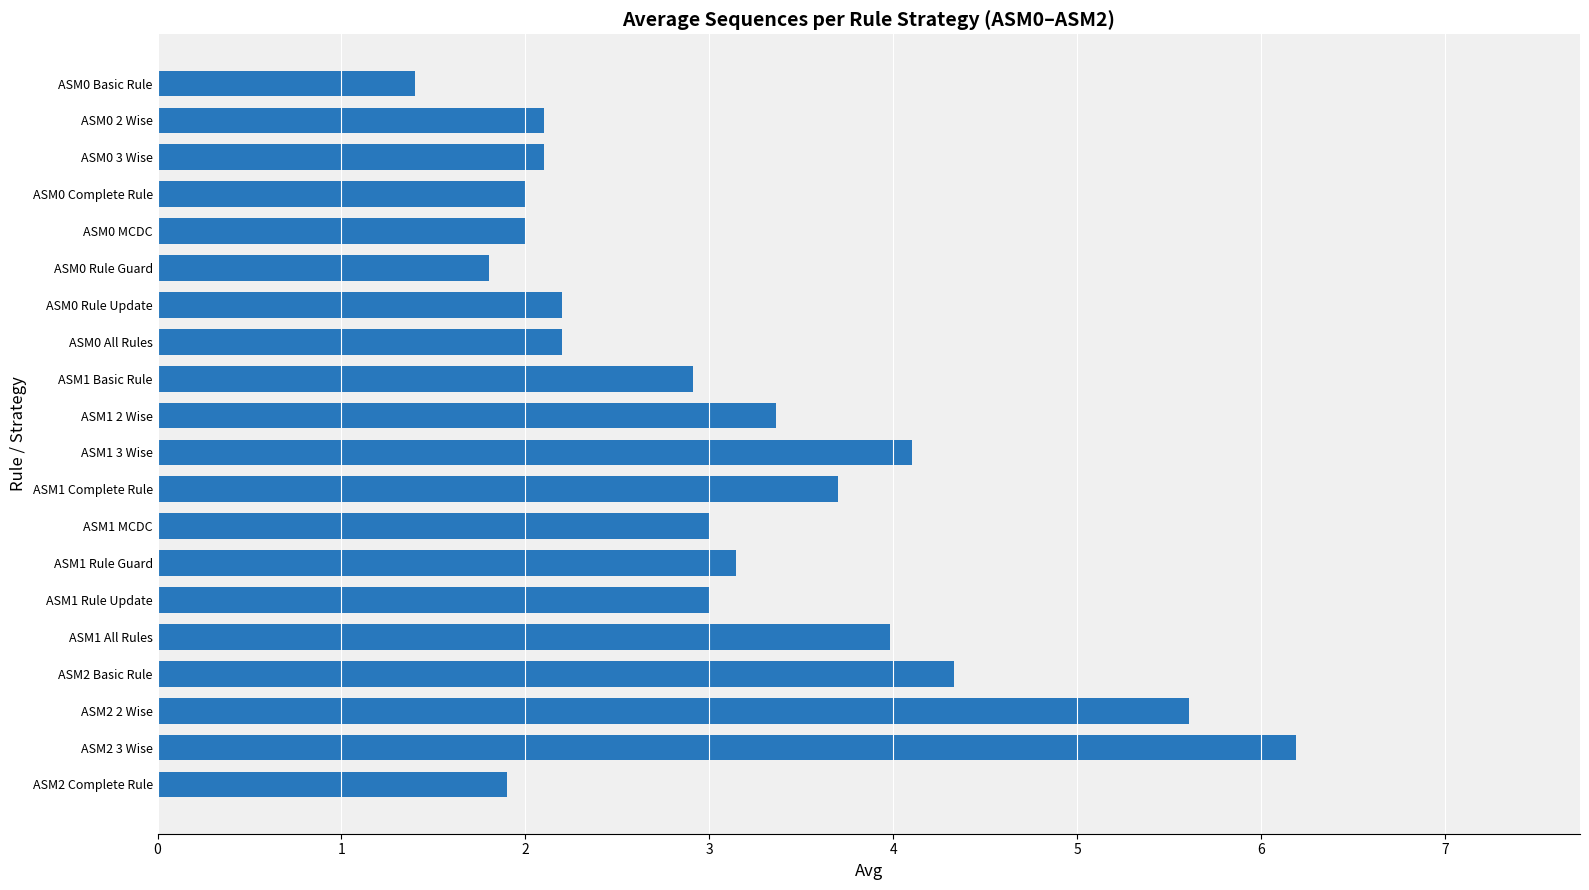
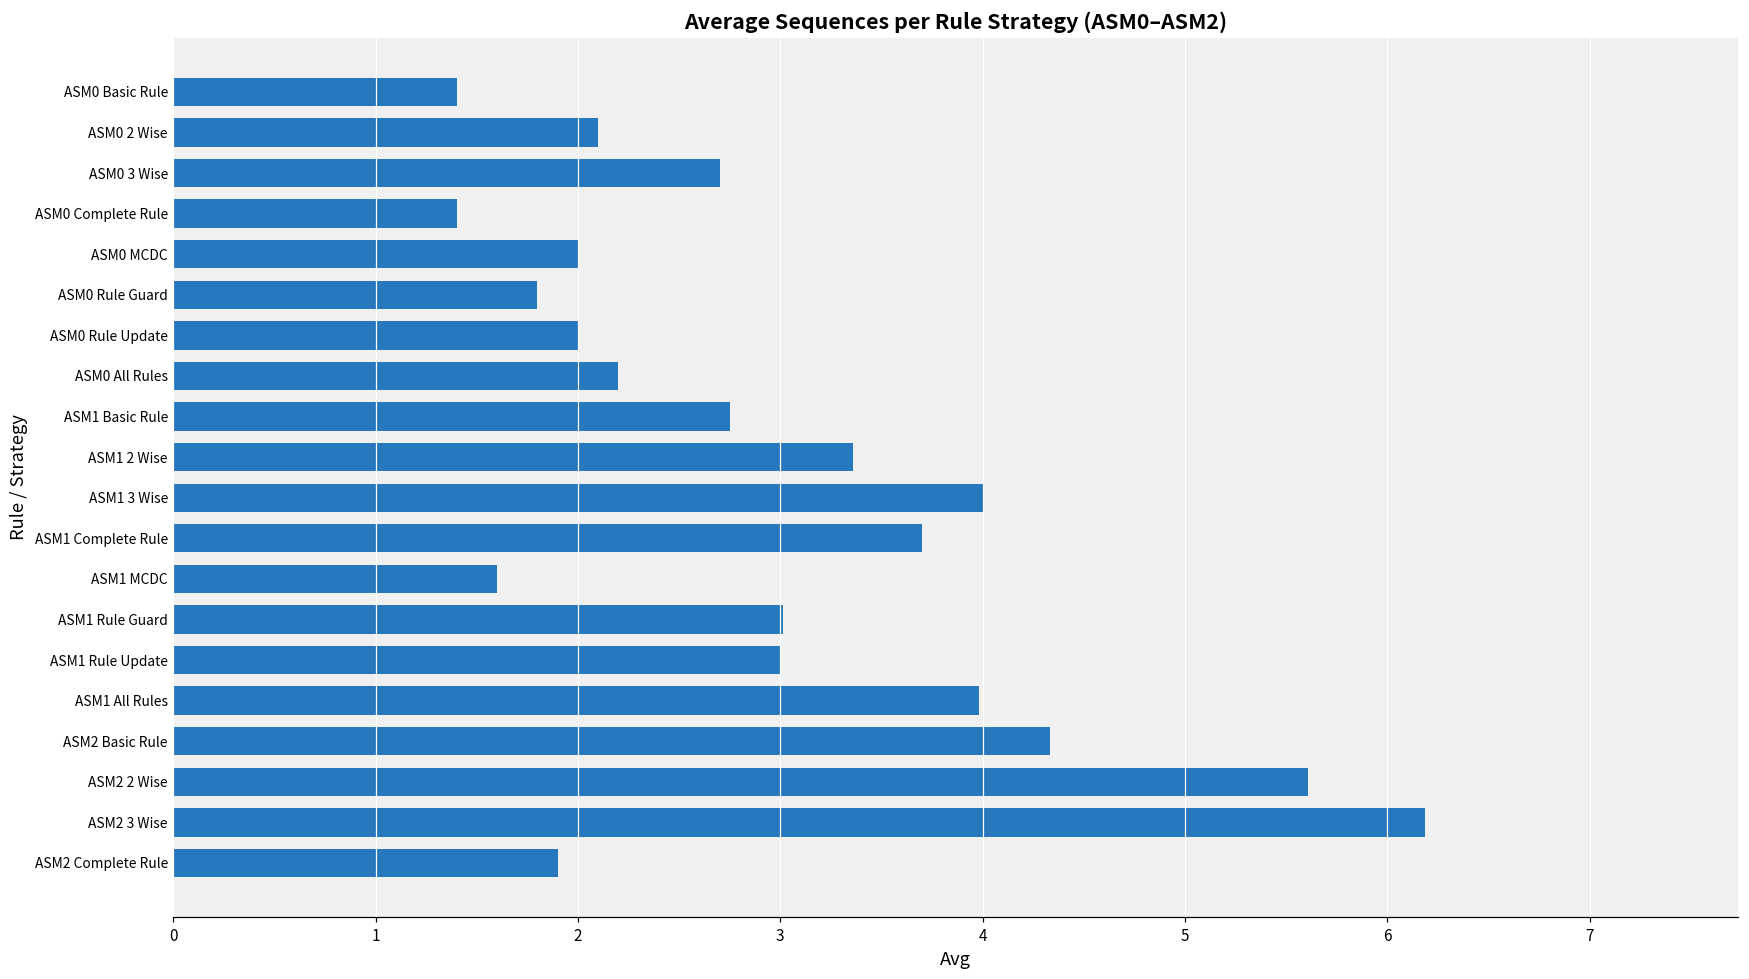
  {
    "ASM0 Basic Rule": 1.40,
    "ASM0 2 Wise": 2.10,
-   "ASM0 3 Wise": 2.1,
-   "ASM0 Complete Rule": 2.0,
+   "ASM0 3 Wise": 2.7,
+   "ASM0 Complete Rule": 1.4,
    "ASM0 MCDC": 2.00,
    "ASM0 Rule Guard": 1.80,
-   "ASM0 Rule Update": 2.2,
+   "ASM0 Rule Update": 2.0,
    "ASM0 All Rules": 2.20,
-   "ASM1 Basic Rule": 2.91,
+   "ASM1 Basic Rule": 2.75,
    "ASM1 2 Wise": 3.36,
-   "ASM1 3 Wise": 4.1,
+   "ASM1 3 Wise": 4.0,
    "ASM1 Complete Rule": 3.70,
-   "ASM1 MCDC": 3.0,
-   "ASM1 Rule Guard": 3.14,
+   "ASM1 MCDC": 1.6,
+   "ASM1 Rule Guard": 3.01,
    "ASM1 Rule Update": 3.00,
    "ASM1 All Rules": 3.98,
    "ASM2 Basic Rule": 4.33,
    "ASM2 2 Wise": 5.61,
    "ASM2 3 Wise": 6.19,
    "ASM2 Complete Rule": 1.90
  }
